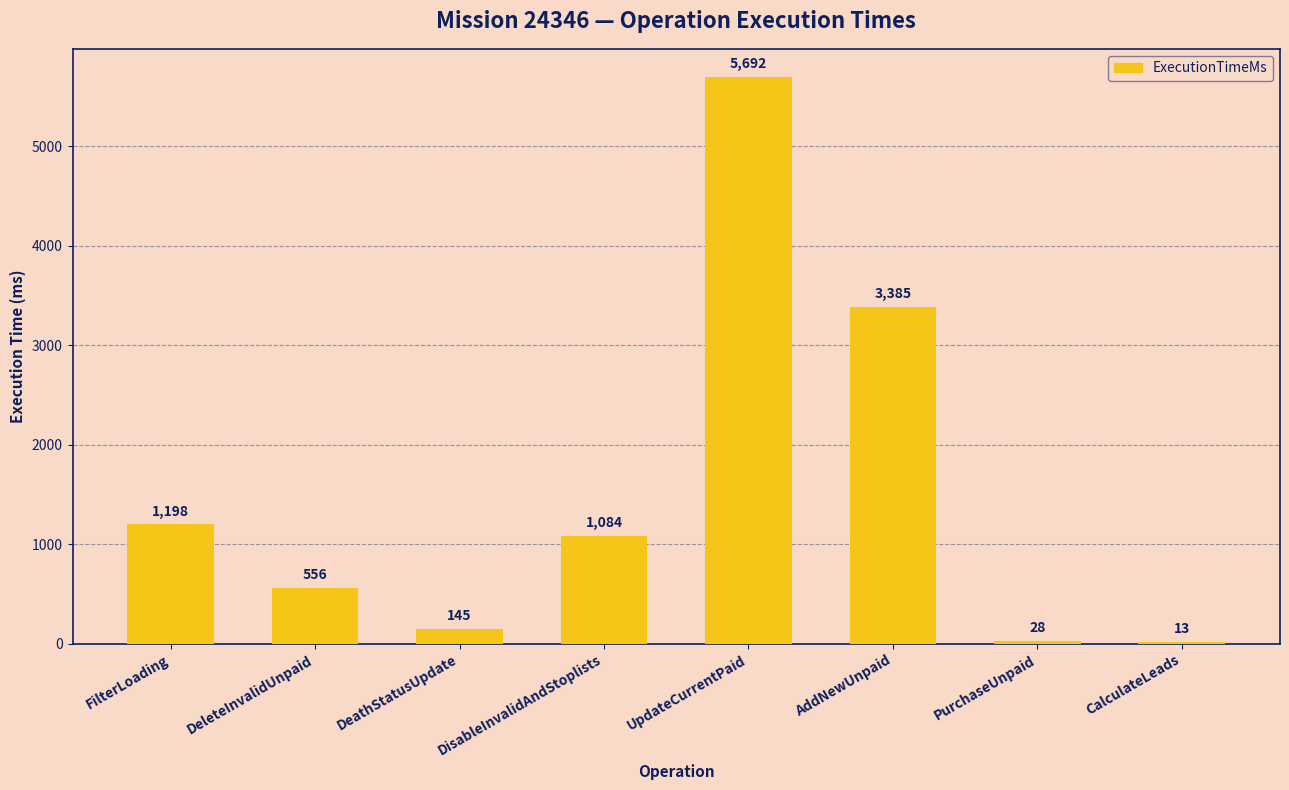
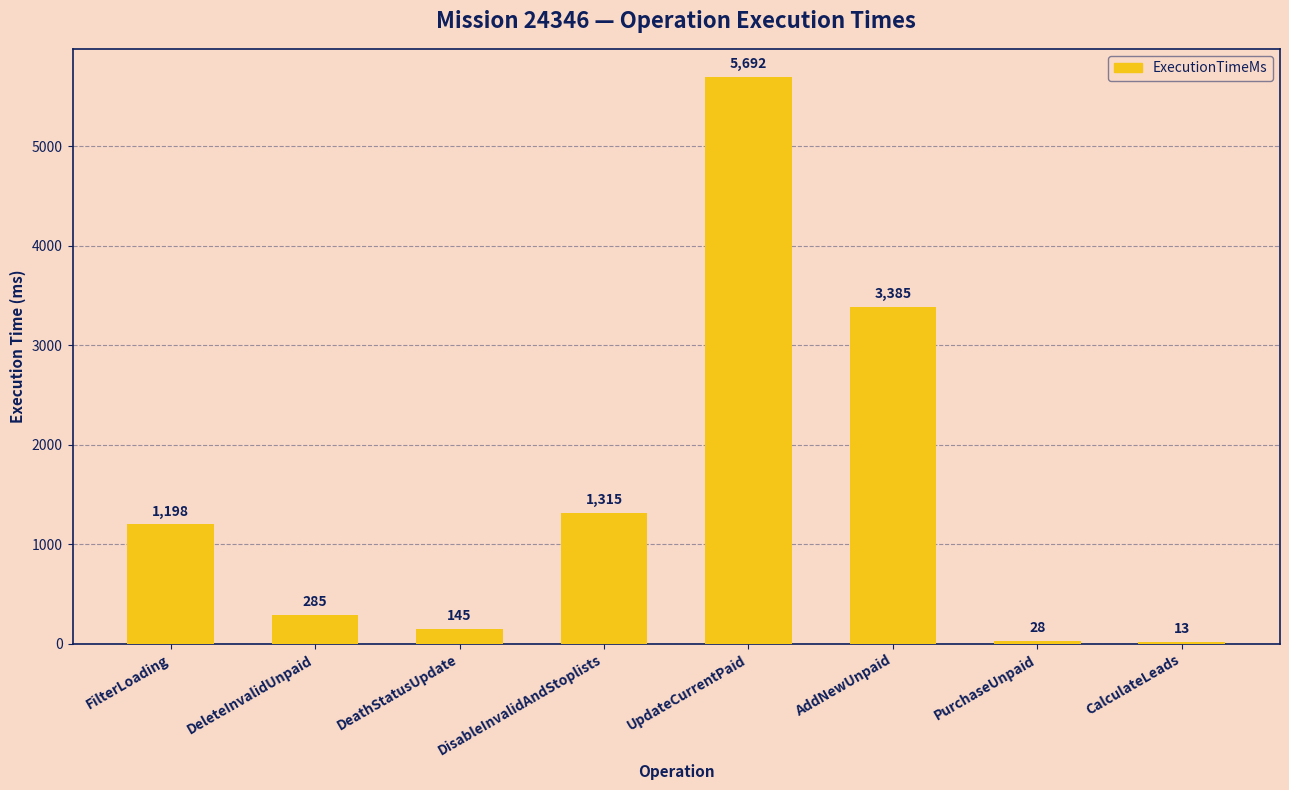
  {
    "FilterLoading": "1,198",
-   "DeleteInvalidUnpaid": "556",
+   "DeleteInvalidUnpaid": "285",
    "DeathStatusUpdate": "145",
-   "DisableInvalidAndStoplists": "1,084",
+   "DisableInvalidAndStoplists": "1,315",
    "UpdateCurrentPaid": "5,692",
    "AddNewUnpaid": "3,385",
    "PurchaseUnpaid": "28",
    "CalculateLeads": "13"
  }
